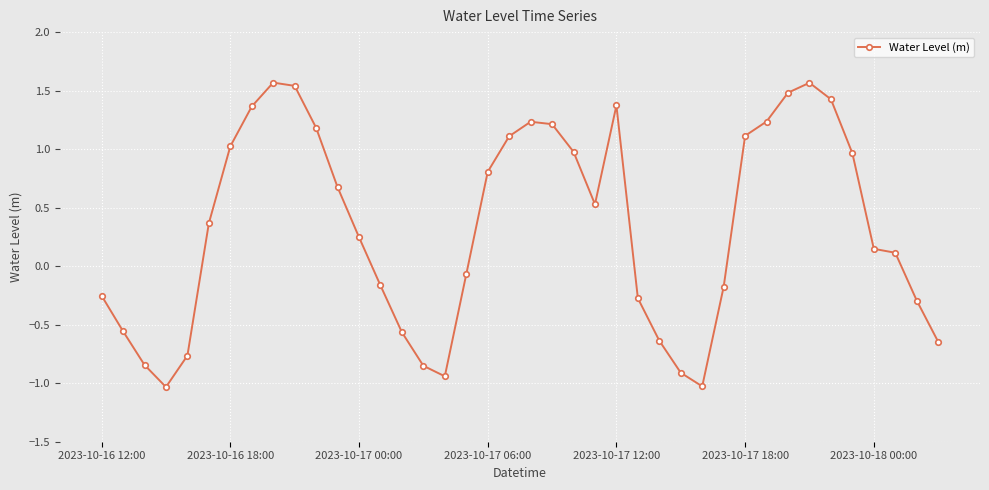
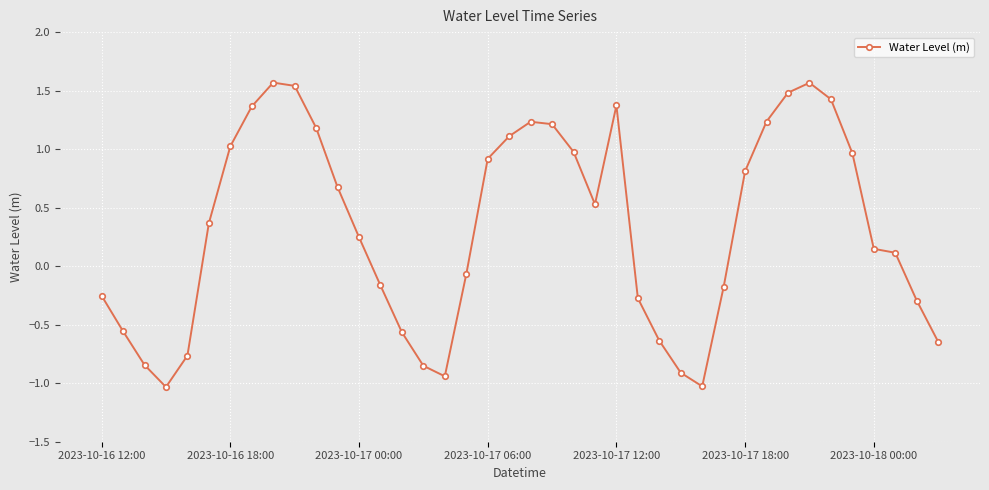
  {
    "2023-10-16 12:00": -0.25,
    "2023-10-16 18:00": 1.02,
    "2023-10-17 00:00": 0.25,
-   "2023-10-17 06:00": 0.81,
+   "2023-10-17 06:00": 0.92,
    "2023-10-17 12:00": 1.37,
-   "2023-10-17 18:00": 1.11,
+   "2023-10-17 18:00": 0.81,
    "2023-10-18 00:00": 0.15
  }
